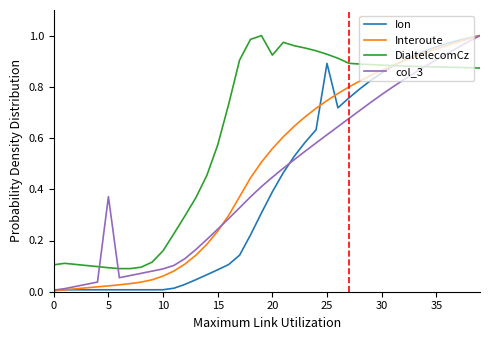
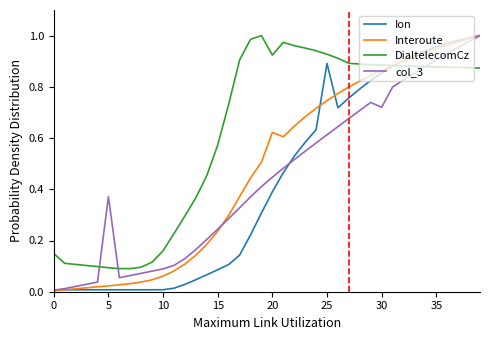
  {
    "Ion": {
      "5": 0.01,
      "10": 0.01,
      "15": 0.09,
      "20": 0.39,
      "25": 0.89
    },
    "Interoute": {
      "5": 0.02,
      "10": 0.06,
-     "20": 0.56,
+     "20": 0.62,
      "25": 0.75
    },
    "DialtelecomCz": {
-     "0": 0.11,
+     "0": 0.15,
      "5": 0.09,
      "10": 0.16,
      "15": 0.57,
      "20": 0.92,
      "25": 0.93
    },
    "col_3": {
      "5": 0.37,
      "10": 0.09,
      "20": 0.45,
      "25": 0.61,
-     "30": 0.77
+     "30": 0.72
    }
  }
